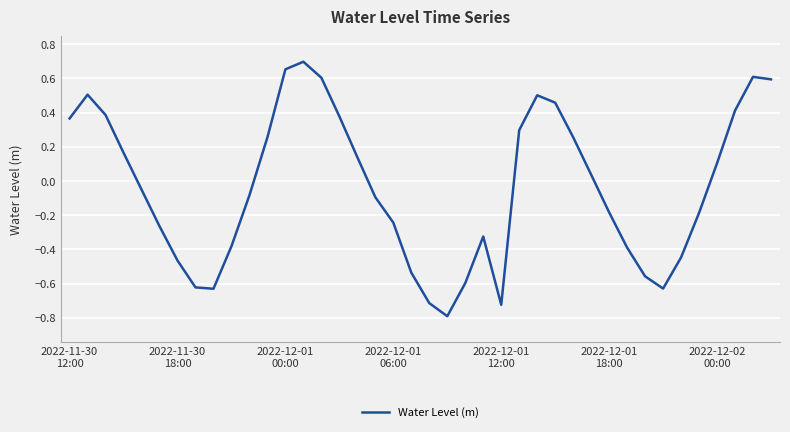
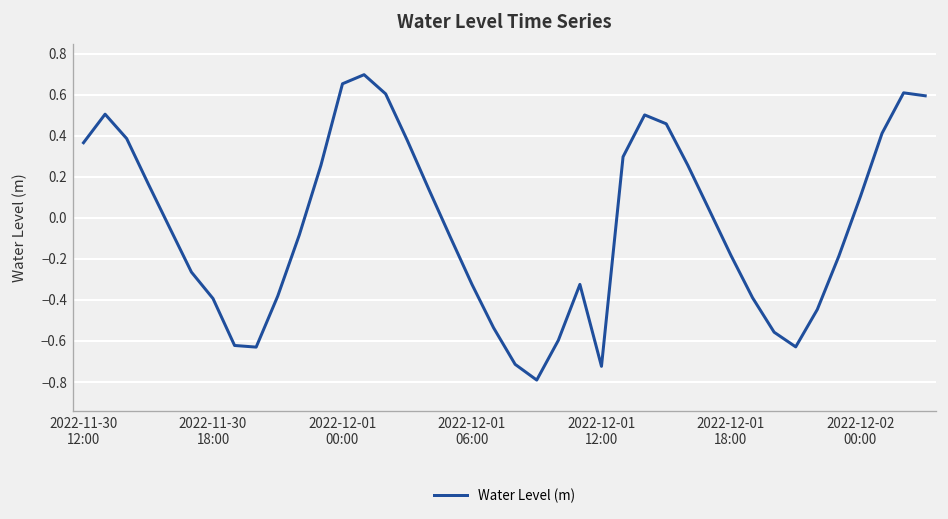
  {
    "2022-11-30 12:00": 0.37,
-   "2022-11-30 18:00": -0.47,
+   "2022-11-30 18:00": -0.39,
    "2022-12-01 00:00": 0.65,
-   "2022-12-01 06:00": -0.24,
+   "2022-12-01 06:00": -0.32,
    "2022-12-01 12:00": -0.72,
    "2022-12-01 18:00": -0.18,
    "2022-12-02 00:00": 0.10
  }
